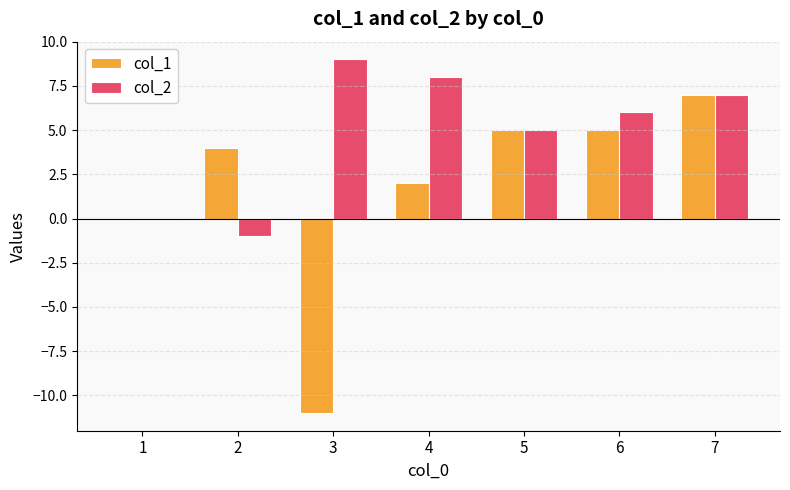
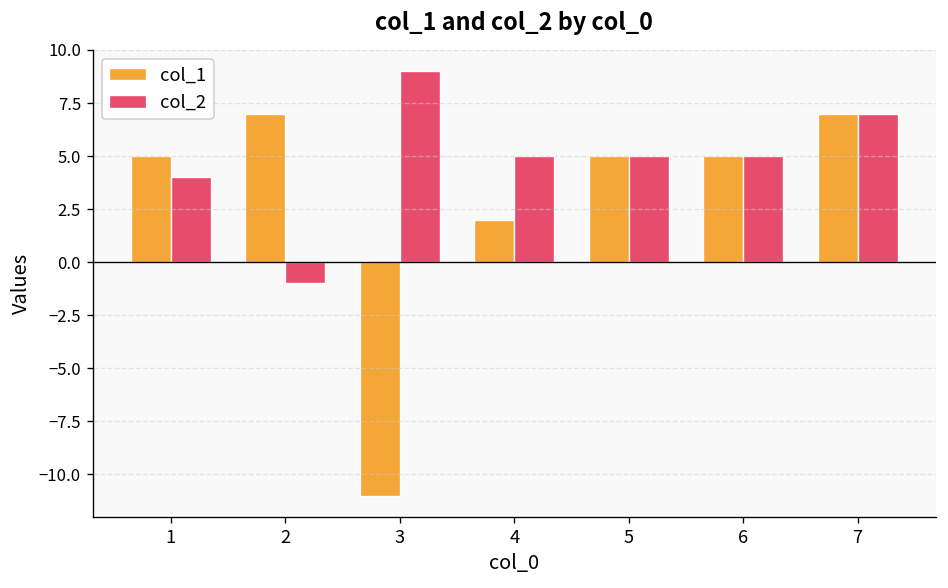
  {
    "col_1": {
-     "1": 0,
-     "2": 4,
+     "1": 5,
+     "2": 7,
      "3": -11,
      "4": 2,
      "5": 5,
      "6": 5,
      "7": 7
    },
    "col_2": {
-     "1": 0,
+     "1": 4,
      "2": -1,
      "3": 9,
-     "4": 8,
+     "4": 5,
      "5": 5,
-     "6": 6,
+     "6": 5,
      "7": 7
    }
  }
